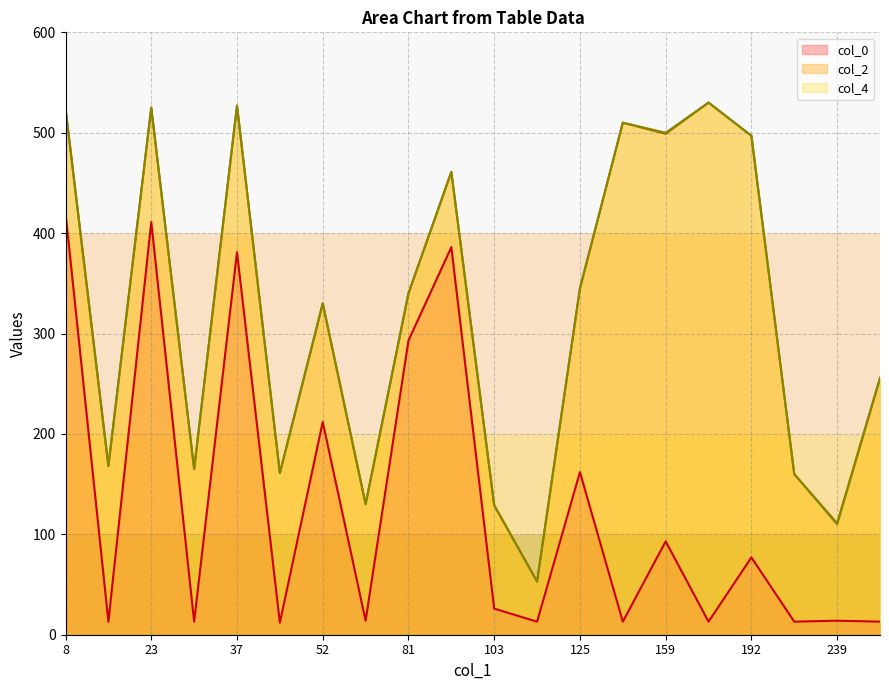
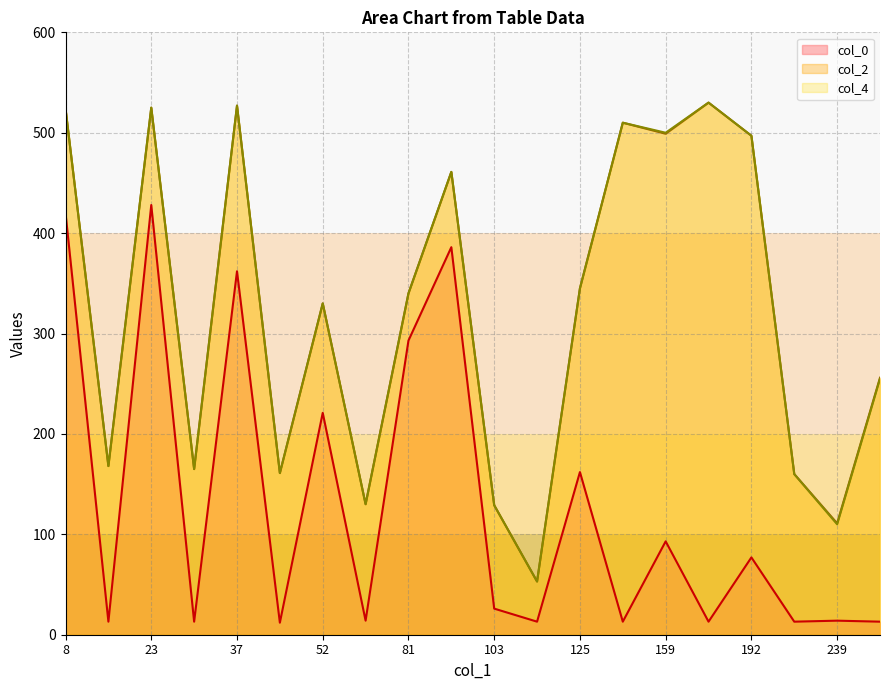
  {
    "col_0": {
      "8": 420,
-     "23": 411,
-     "37": 381,
-     "52": 212,
+     "23": 428,
+     "37": 362,
+     "52": 221,
      "81": 293,
      "103": 26,
      "125": 162,
      "159": 93,
      "192": 77,
      "239": 14
    }
  }
